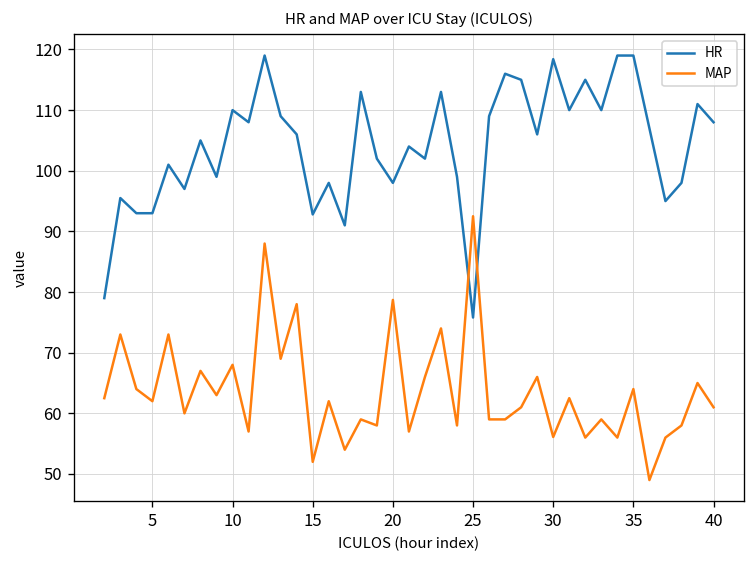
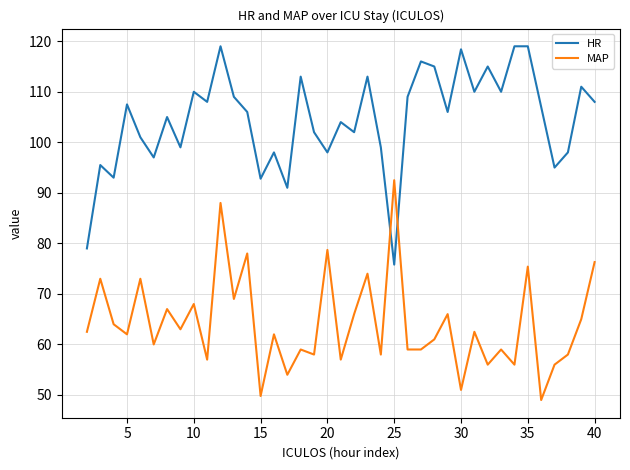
  {
    "HR": {
-     "5": 93,
+     "5": 108,
      "10": 110,
      "15": 93,
      "20": 98,
      "25": 76,
      "30": 118,
      "35": 119,
      "40": 108
    },
    "MAP": {
      "5": 62,
      "10": 68,
-     "15": 52,
+     "15": 50,
      "20": 79,
      "25": 93,
-     "30": 56,
-     "35": 64,
-     "40": 61
+     "30": 51,
+     "35": 75,
+     "40": 76
    }
  }
